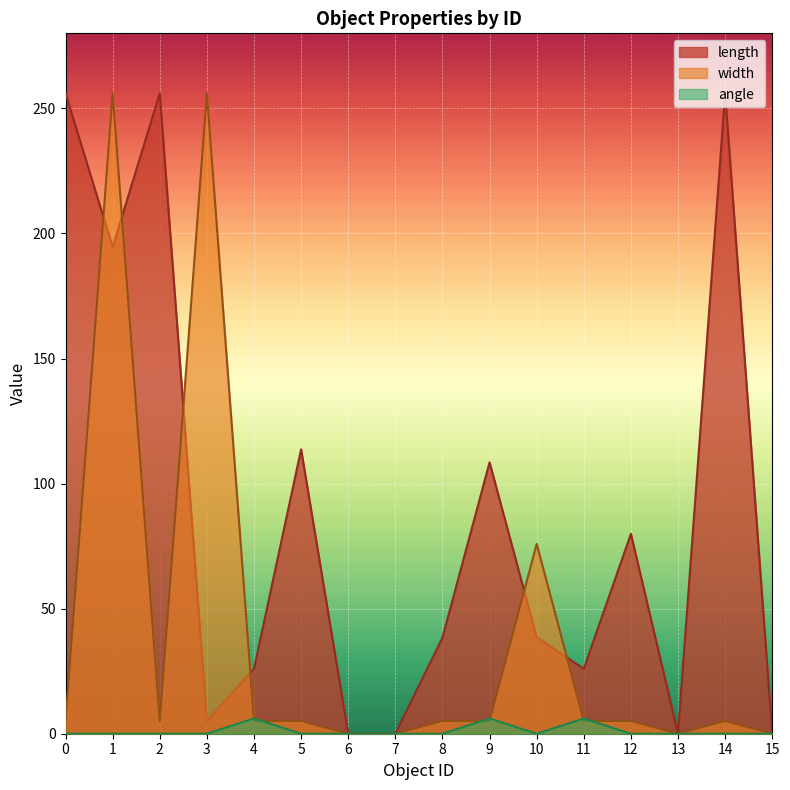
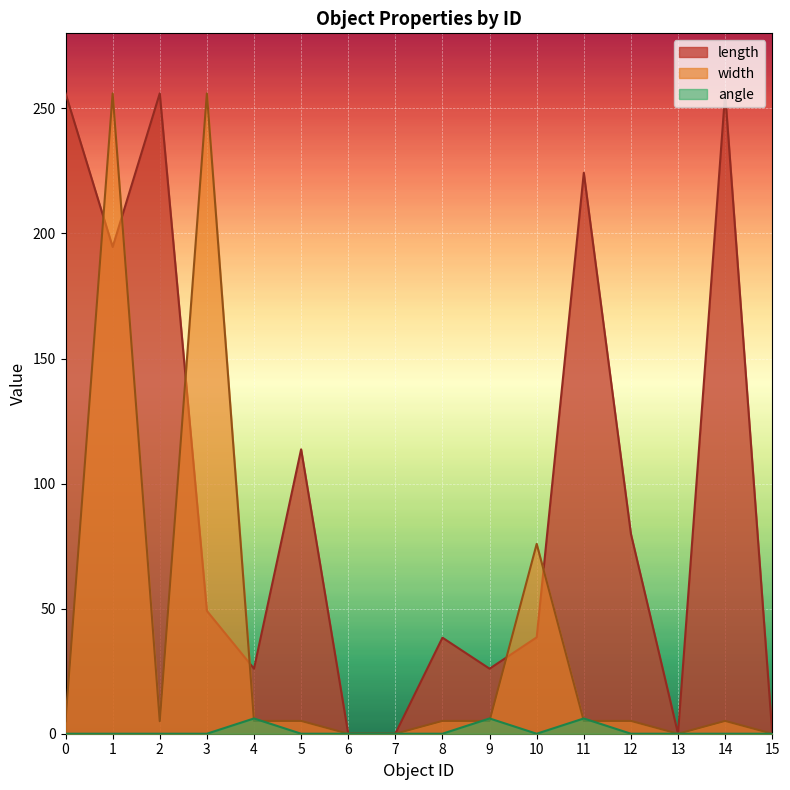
  {
    "length": {
      "0": 256,
      "1": 195,
      "2": 256,
-     "3": 5,
+     "3": 49,
      "4": 26,
      "5": 114,
      "8": 38,
-     "9": 109,
+     "9": 26,
      "10": 39,
-     "11": 26,
+     "11": 224,
      "12": 80
    },
    "width": {
      "0": 5,
      "1": 256,
      "2": 5,
      "3": 256,
      "5": 5,
      "8": 5,
      "10": 76,
      "12": 5,
      "14": 5
    },
    "angle": {
      "0": 0,
      "1": 0,
      "2": 0,
      "3": 0,
      "5": 0,
      "8": 0,
      "10": 0,
      "12": 0,
      "14": 0
    }
  }
